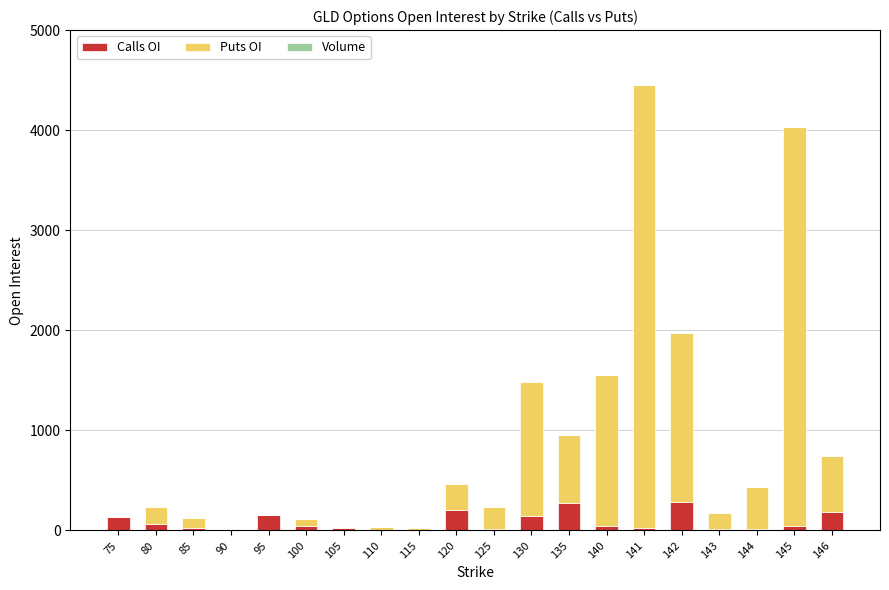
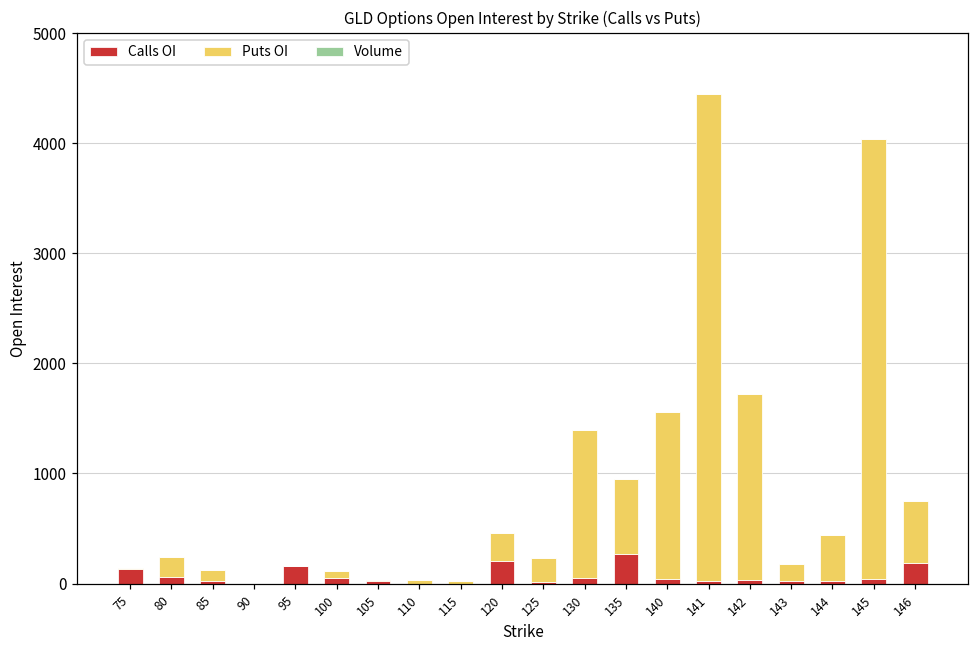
  {
    "Calls OI": {
      "75": 140,
      "80": 60,
      "90": 0,
      "95": 160,
      "100": 50,
      "110": 0,
      "115": 0,
      "120": 210,
-     "130": 140,
+     "130": 50,
      "135": 270,
      "140": 40,
-     "142": 290,
+     "142": 30,
      "145": 40,
      "146": 190
    },
    "Volume": {
      "75": 0,
      "90": 0,
      "95": 0,
      "105": 0,
      "140": 1510
    }
  }
